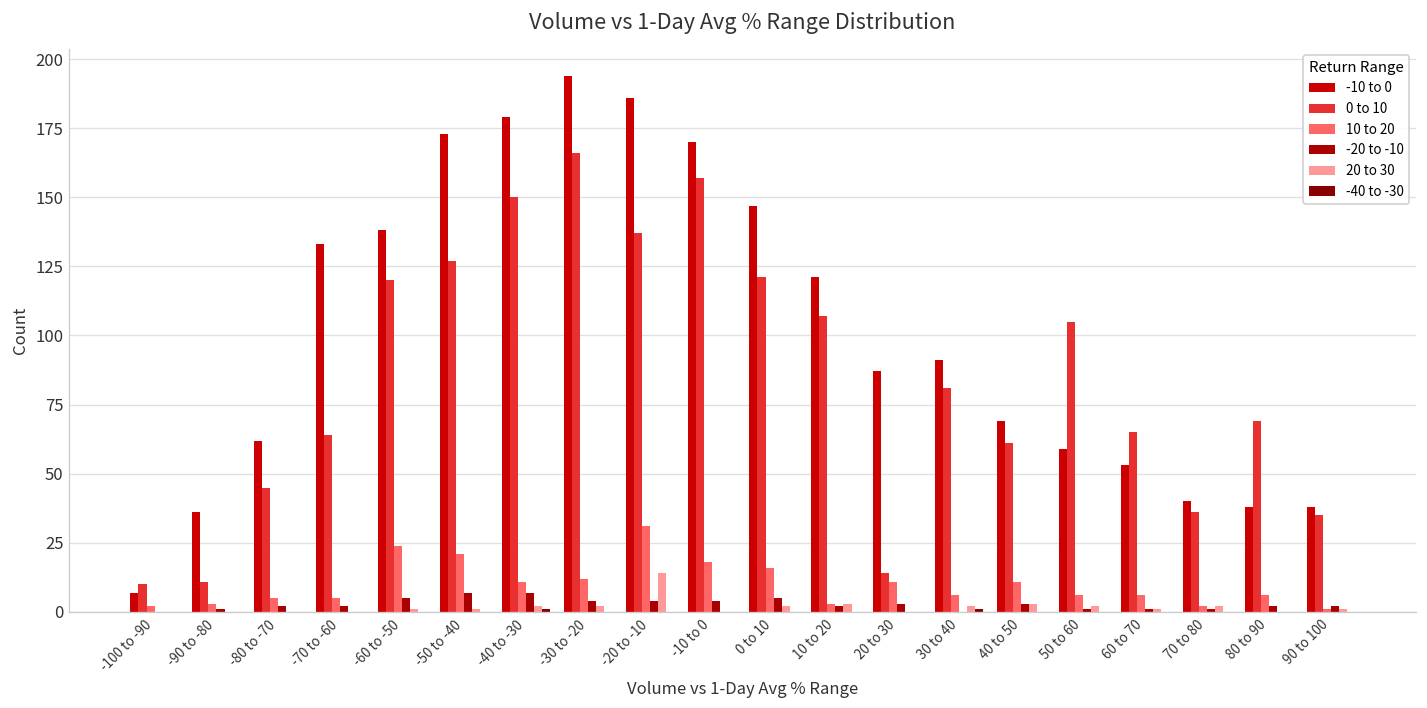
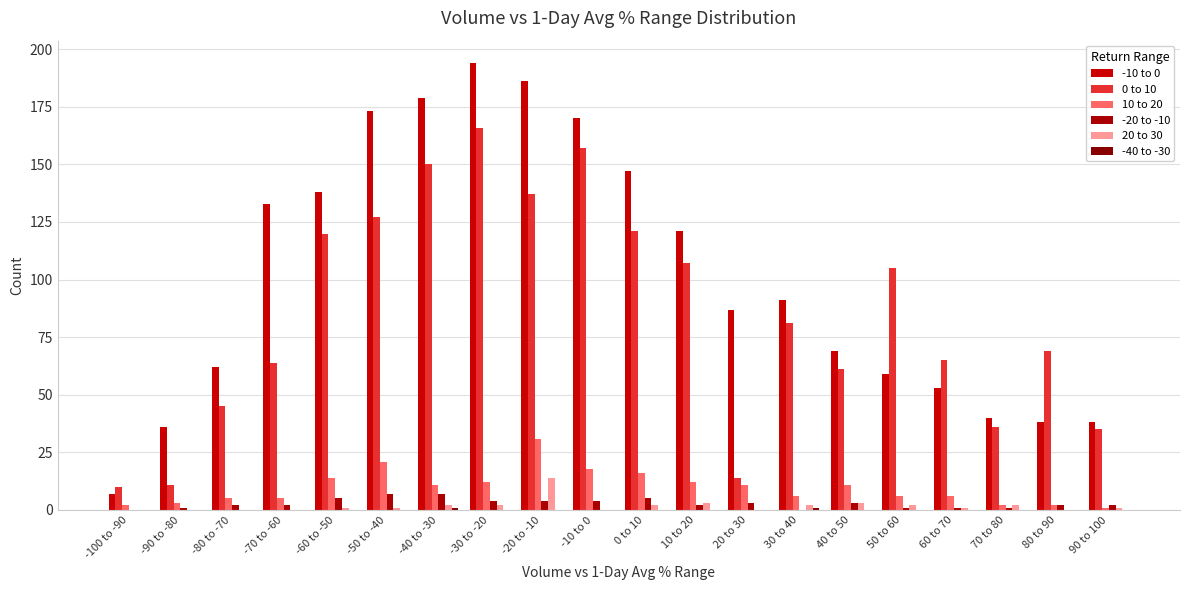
  {
    "0 to 10": {
      "-100 to -90": 10,
      "-90 to -80": 11,
      "-80 to -70": 45,
      "-70 to -60": 64,
      "-60 to -50": 120,
      "-50 to -40": 127,
      "-40 to -30": 150,
      "-30 to -20": 166,
      "-20 to -10": 137,
      "-10 to 0": 157,
      "0 to 10": 121,
      "10 to 20": 107,
      "20 to 30": 14,
      "30 to 40": 81,
      "40 to 50": 61,
      "50 to 60": 105,
      "60 to 70": 65,
      "70 to 80": 36,
      "80 to 90": 69,
      "90 to 100": 35
    },
    "10 to 20": {
      "-100 to -90": 2,
      "-90 to -80": 3,
      "-80 to -70": 5,
      "-70 to -60": 5,
-     "-60 to -50": 24,
+     "-60 to -50": 14,
      "-50 to -40": 21,
      "-40 to -30": 11,
      "-30 to -20": 12,
      "-20 to -10": 31,
      "-10 to 0": 18,
      "0 to 10": 16,
-     "10 to 20": 3,
+     "10 to 20": 12,
      "20 to 30": 11,
      "30 to 40": 6,
      "40 to 50": 11,
      "50 to 60": 6,
      "60 to 70": 6,
      "70 to 80": 2,
-     "80 to 90": 6
+     "80 to 90": 2
    },
    "20 to 30": {
      "-100 to -90": 0,
      "-90 to -80": 0,
      "-80 to -70": 0,
      "-70 to -60": 0,
      "-40 to -30": 2,
      "-30 to -20": 2,
      "-20 to -10": 14,
      "-10 to 0": 0,
      "0 to 10": 2,
      "10 to 20": 3,
      "20 to 30": 0,
      "30 to 40": 2,
      "40 to 50": 3,
      "50 to 60": 2,
      "70 to 80": 2,
      "80 to 90": 0
    }
  }
